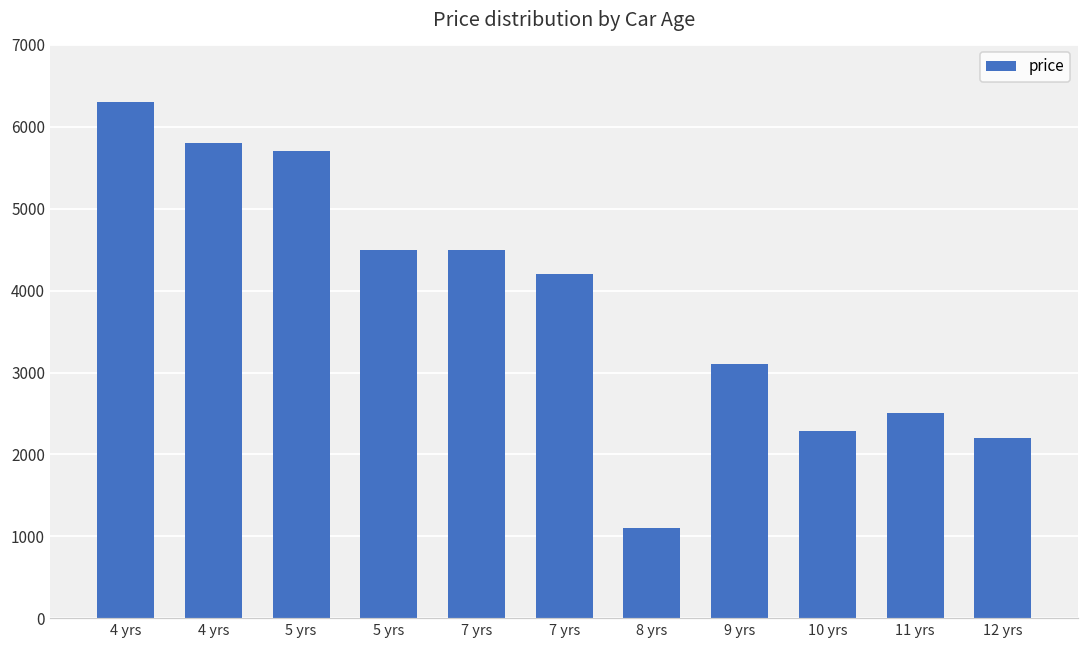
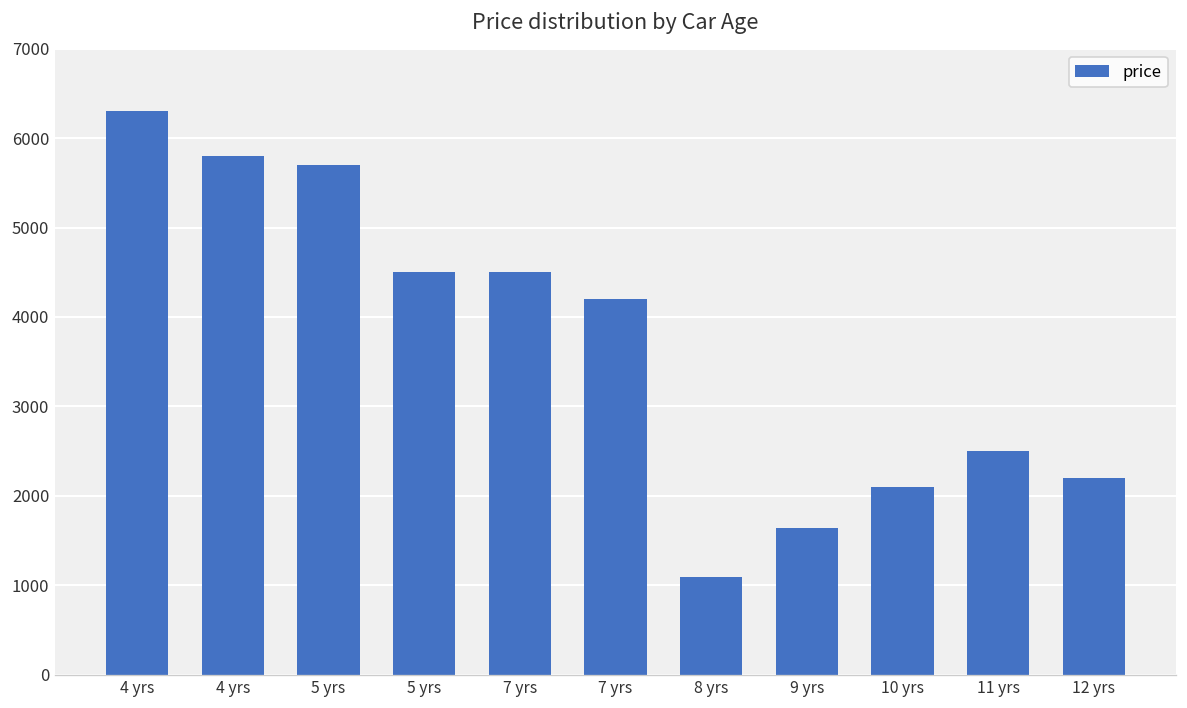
  {
    "8 yrs": 1100,
-   "9 yrs": 3100,
-   "10 yrs": 2300,
+   "9 yrs": 1600,
+   "10 yrs": 2100,
    "11 yrs": 2500,
    "12 yrs": 2200
  }
